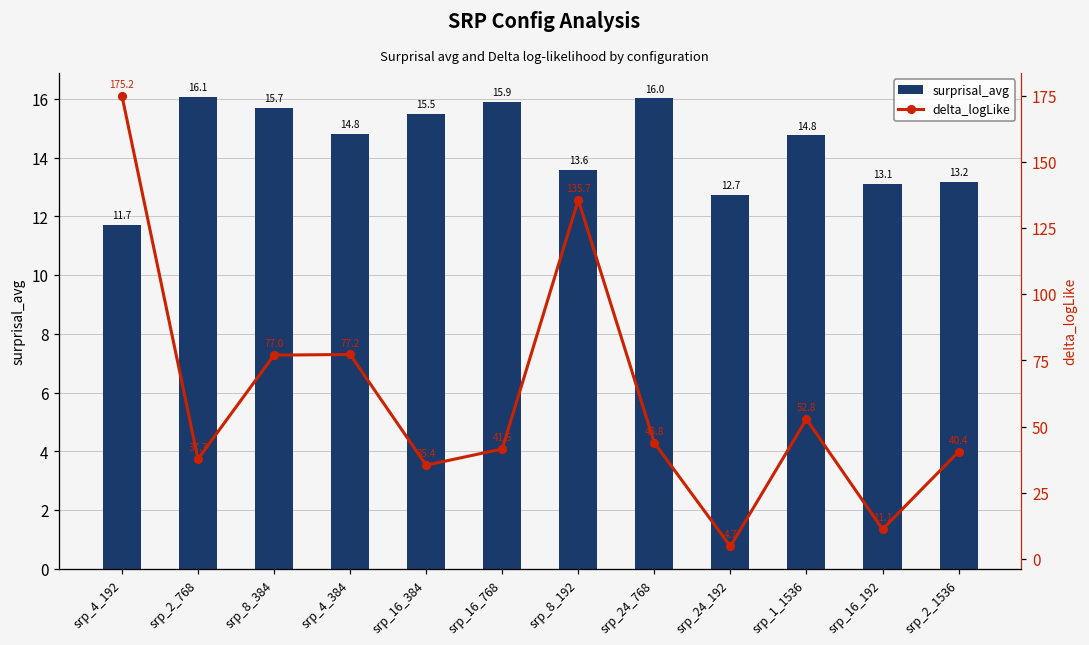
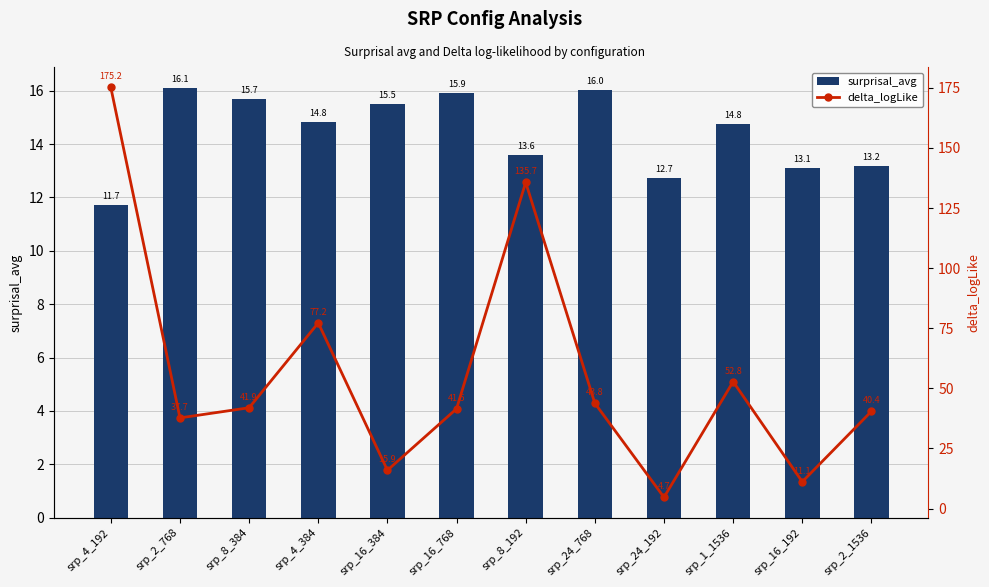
  {
    "surprisal_avg": {
      "srp_4_192": 11.7,
      "srp_2_768": 16.1,
      "srp_8_384": 15.7,
      "srp_4_384": 14.8,
      "srp_16_384": 15.5,
      "srp_16_768": 15.9,
      "srp_8_192": 13.6,
      "srp_24_768": 16.0,
      "srp_24_192": 12.7,
      "srp_1_1536": 14.8,
      "srp_16_192": 13.1,
      "srp_2_1536": 13.2
    },
    "delta_logLike": {
      "srp_4_192": 175.2,
      "srp_2_768": 37.7,
-     "srp_8_384": 77.0,
+     "srp_8_384": 41.9,
      "srp_4_384": 77.2,
-     "srp_16_384": 35.4,
+     "srp_16_384": 15.9,
      "srp_16_768": 41.5,
      "srp_8_192": 135.7,
      "srp_24_768": 43.8,
      "srp_24_192": 4.7,
      "srp_1_1536": 52.8,
      "srp_16_192": 11.1,
      "srp_2_1536": 40.4
    }
  }
